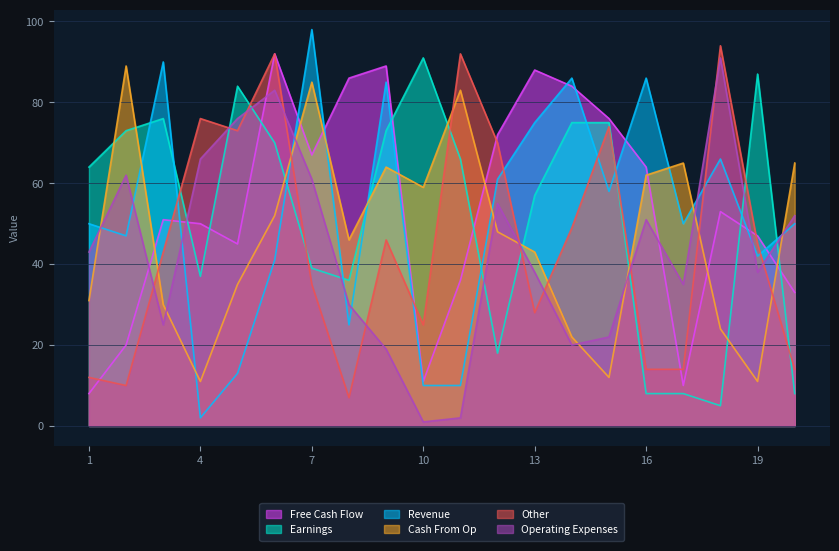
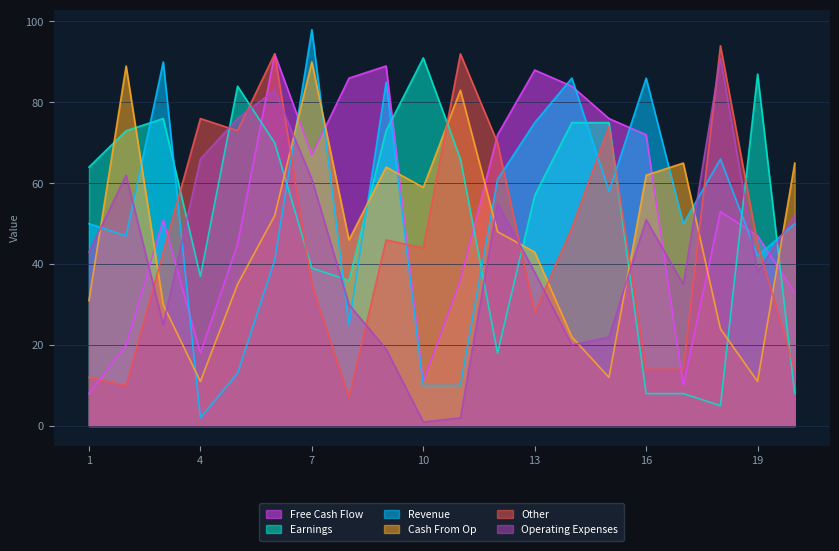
  {
    "Free Cash Flow": {
      "1": 8,
-     "4": 50,
+     "4": 18,
      "7": 67,
      "10": 11,
      "13": 88,
-     "16": 64,
+     "16": 72,
      "19": 47
    },
    "Cash From Op": {
      "1": 31,
      "4": 11,
-     "7": 85,
+     "7": 90,
      "10": 59,
      "13": 43,
      "16": 62,
      "19": 11
    },
    "Other": {
      "1": 12,
      "4": 76,
      "7": 35,
-     "10": 25,
+     "10": 44,
      "13": 28,
      "16": 14,
      "19": 45
    },
    "Operating Expenses": {
      "1": 43,
      "4": 66,
      "7": 61,
      "10": 1,
      "13": 38,
      "16": 51,
      "19": 38
    }
  }
